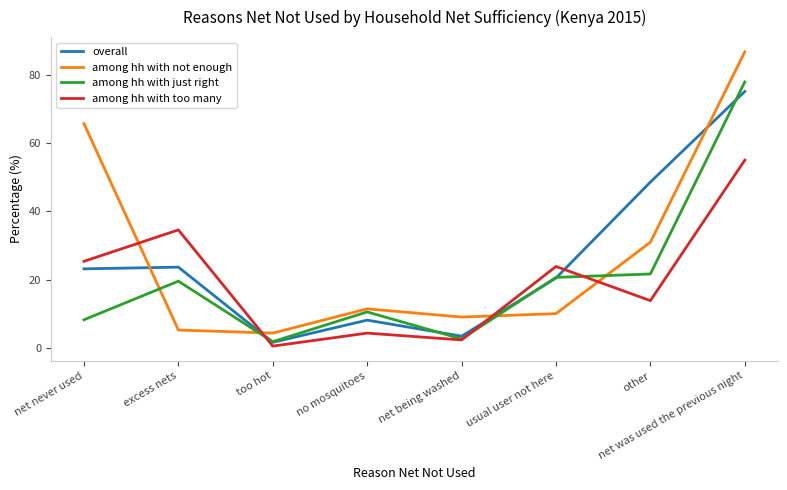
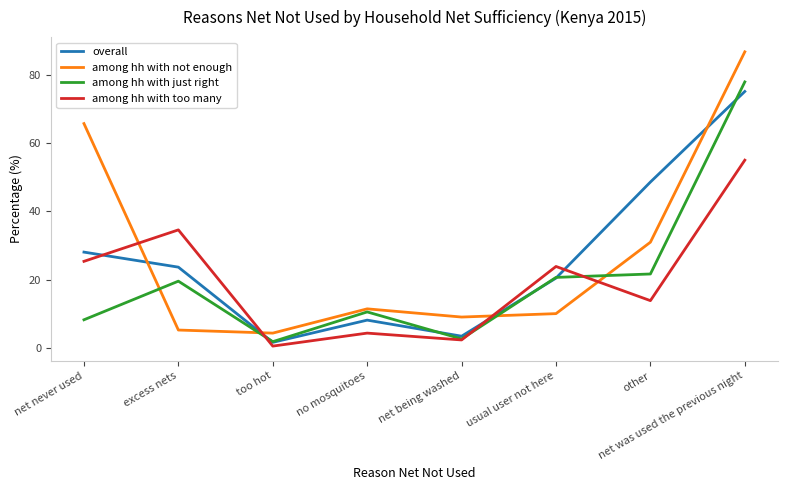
  {
    "overall": {
-     "net never used": 23,
+     "net never used": 28,
      "excess nets": 24,
      "no mosquitoes": 8,
      "net being washed": 4,
      "other": 49,
      "net was used the previous night": 75
    },
    "among hh with not enough": {
      "net never used": 66,
      "excess nets": 5,
      "too hot": 4,
      "no mosquitoes": 12,
      "net being washed": 9,
      "usual user not here": 10,
      "other": 31,
      "net was used the previous night": 87
    },
    "among hh with just right": {
      "net never used": 8,
      "excess nets": 20,
      "no mosquitoes": 11,
      "other": 22,
      "net was used the previous night": 78
    },
    "among hh with too many": {
      "net never used": 25,
      "excess nets": 35,
      "too hot": 1,
      "no mosquitoes": 4,
      "usual user not here": 24,
      "other": 14,
      "net was used the previous night": 55
    }
  }
